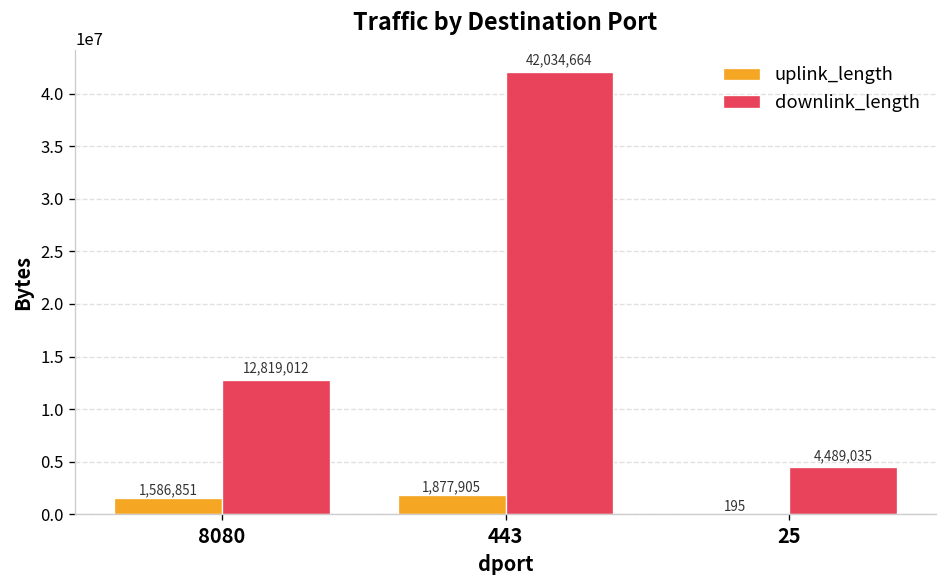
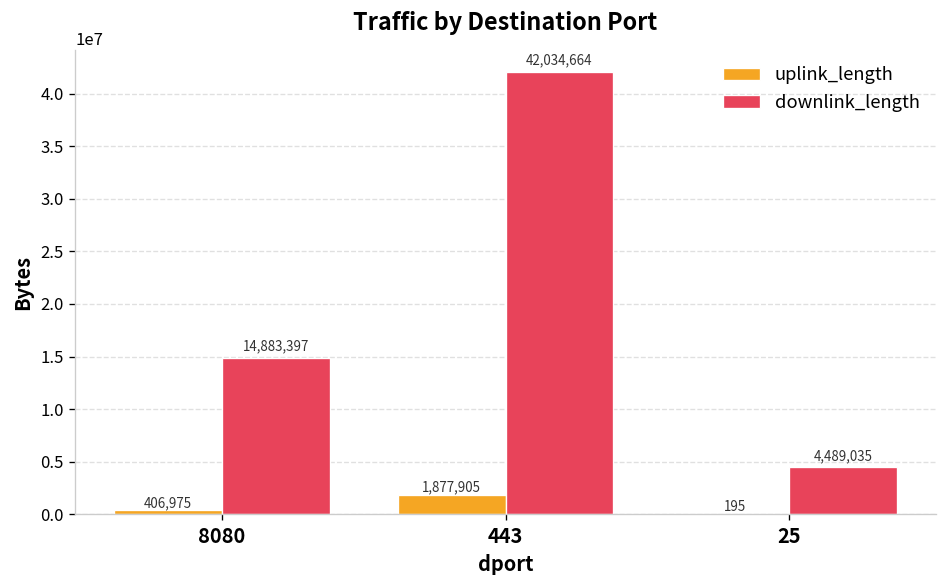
  {
    "uplink_length": {
-     "8080": "1,586,851",
+     "8080": "406,975",
      "443": "1,877,905",
      "25": "195"
    },
    "downlink_length": {
-     "8080": "12,819,012",
+     "8080": "14,883,397",
      "443": "42,034,664",
      "25": "4,489,035"
    }
  }
